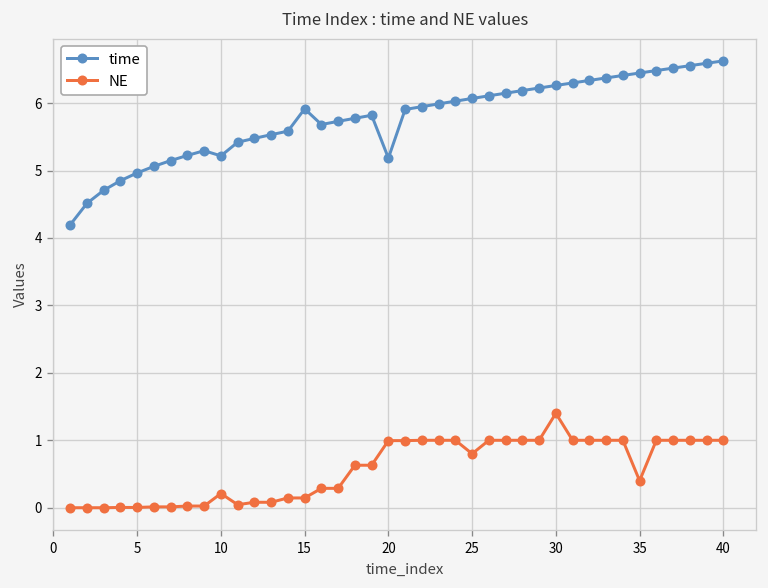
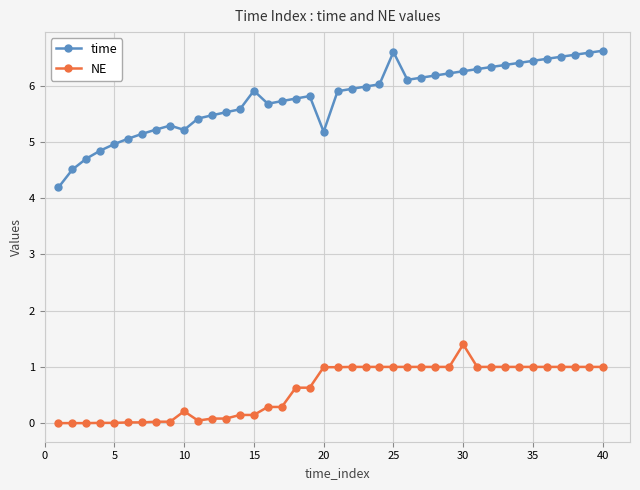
  {
    "time": {
      "5": 5.0,
      "10": 5.2,
      "15": 5.9,
      "20": 5.2,
-     "25": 6.1,
+     "25": 6.6,
      "30": 6.3,
      "35": 6.4,
      "40": 6.6
    },
    "NE": {
      "5": 0.0,
      "10": 0.2,
      "15": 0.1,
      "20": 1.0,
-     "25": 0.8,
+     "25": 1.0,
      "30": 1.4,
-     "35": 0.4,
+     "35": 1.0,
      "40": 1.0
    }
  }
